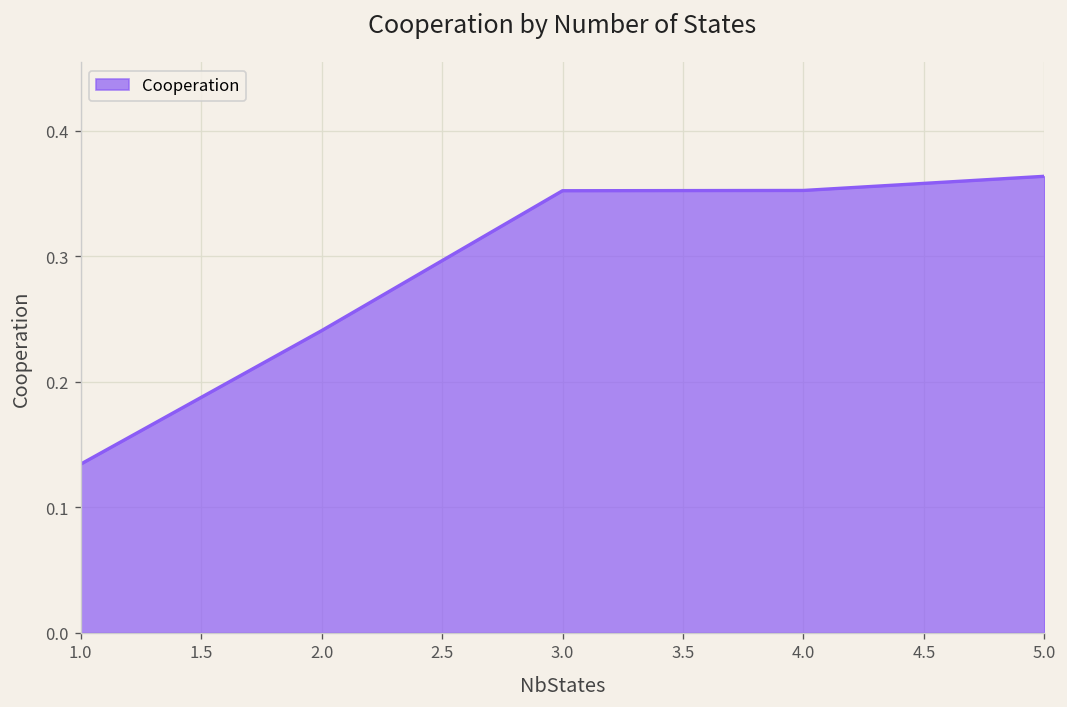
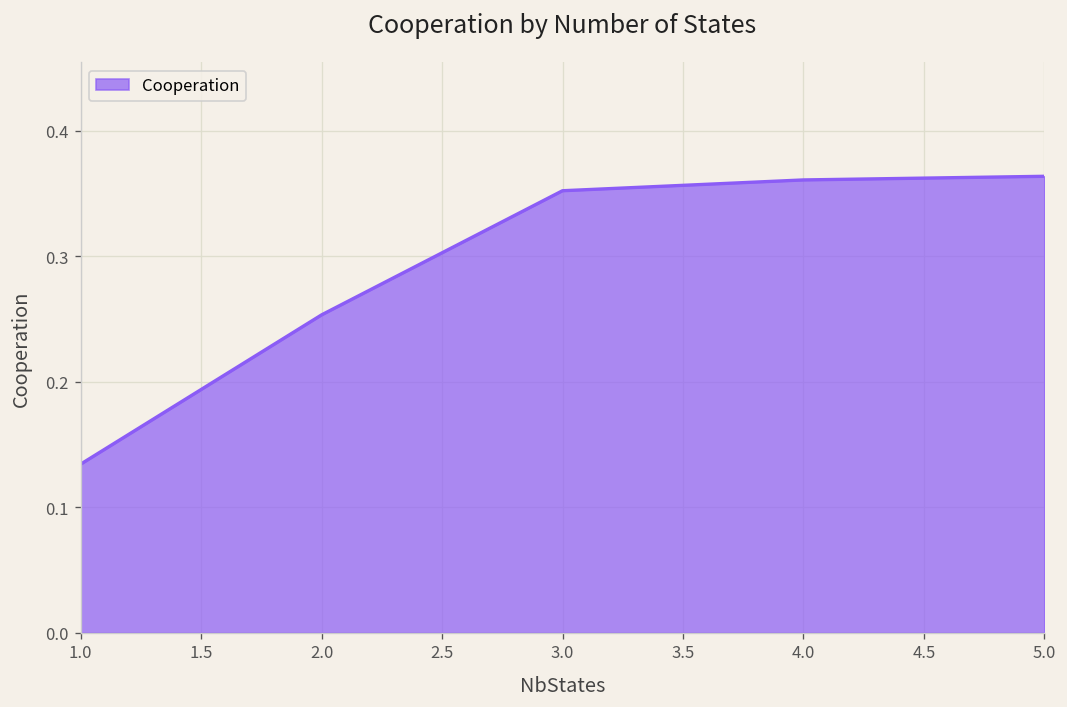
  {
    "1.0": 0.134,
-   "2.0": 0.241,
+   "2.0": 0.253,
    "3.0": 0.352,
-   "4.0": 0.353,
+   "4.0": 0.361,
    "5.0": 0.364
  }
